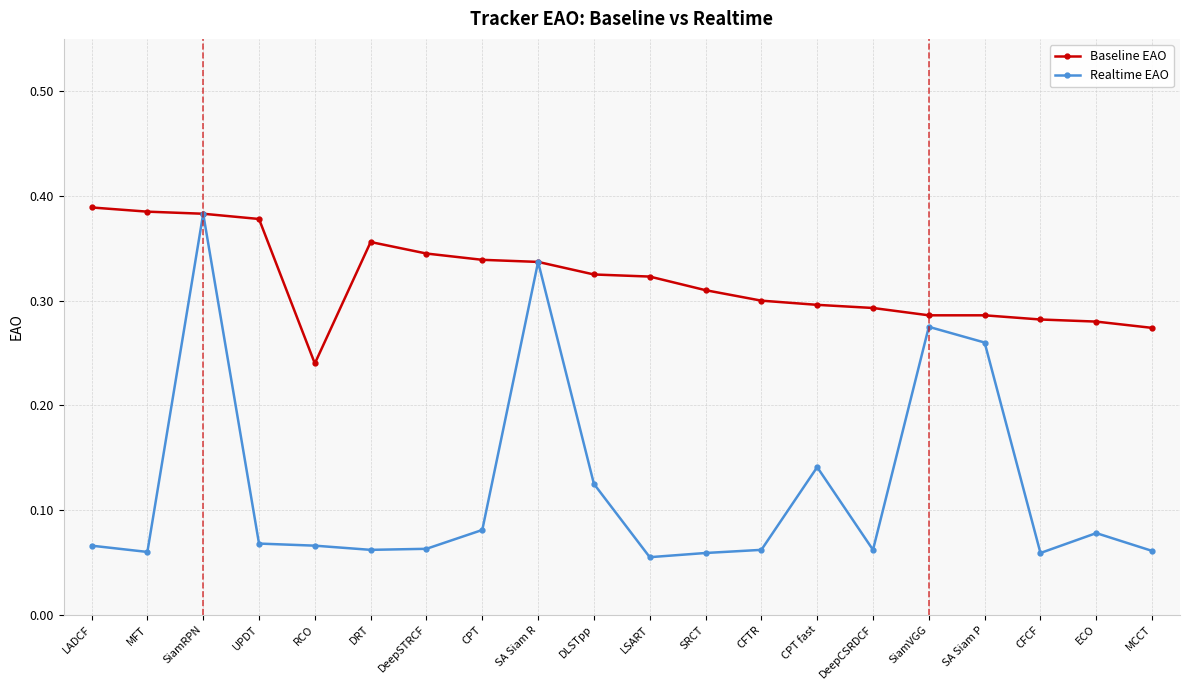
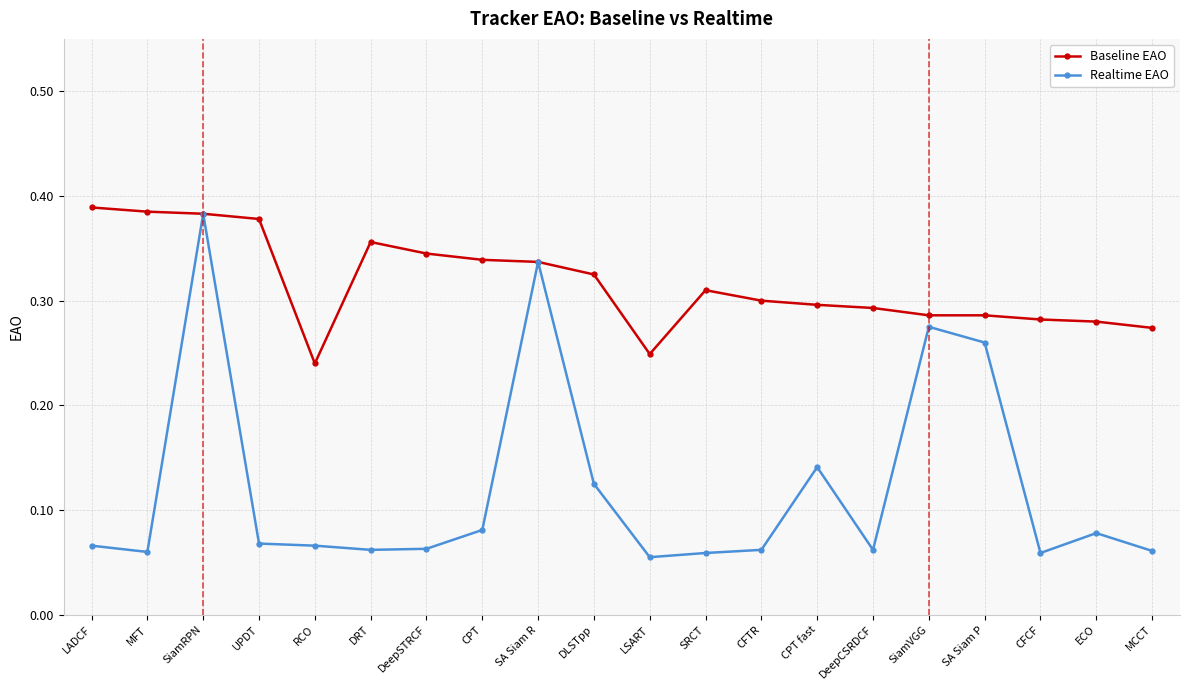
  {
    "Baseline EAO": {
      "LADCF": 0.389,
      "MFT": 0.385,
      "UPDT": 0.378,
      "RCO": 0.240,
      "DRT": 0.356,
      "DeepSTRCF": 0.345,
      "CPT": 0.339,
      "DLSTpp": 0.325,
-     "LSART": 0.323,
+     "LSART": 0.249,
      "SRCT": 0.310,
      "CFTR": 0.300,
      "CPT fast": 0.296,
      "DeepCSRDCF": 0.293,
      "SiamVGG": 0.286,
      "SA Siam P": 0.286,
      "CFCF": 0.282,
      "ECO": 0.280,
      "MCCT": 0.274
    },
    "Realtime EAO": {
      "LADCF": 0.066,
      "MFT": 0.060,
      "UPDT": 0.068,
      "RCO": 0.066,
      "DRT": 0.062,
      "DeepSTRCF": 0.063,
      "CPT": 0.081,
      "DLSTpp": 0.125,
      "LSART": 0.055,
      "SRCT": 0.059,
      "CFTR": 0.062,
      "CPT fast": 0.141,
      "DeepCSRDCF": 0.062,
      "SiamVGG": 0.275,
      "SA Siam P": 0.260,
      "CFCF": 0.059,
      "ECO": 0.078,
      "MCCT": 0.061
    }
  }
